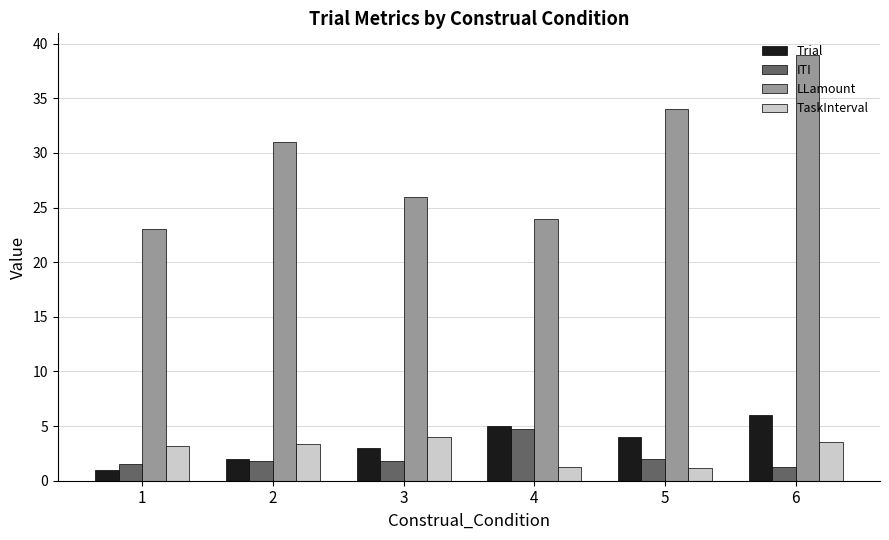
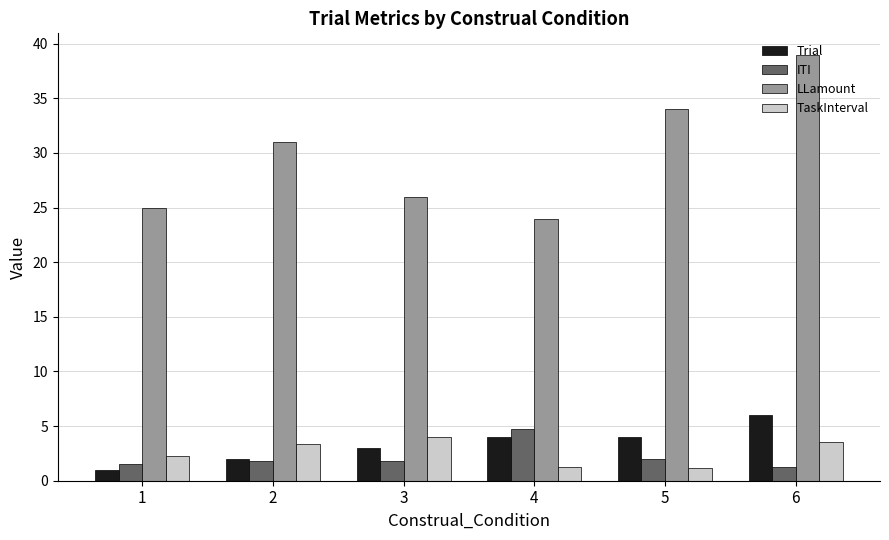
  {
    "Trial": {
      "1": 1,
      "2": 2,
      "3": 3,
-     "4": 5,
+     "4": 4,
      "5": 4,
      "6": 6
    },
    "ITI": {
      "1": 1.6,
      "2": 1.8,
      "3": 1.8,
      "4": 4.7,
      "5": 2.0,
      "6": 1.3
    },
    "LLamount": {
-     "1": 23,
+     "1": 25,
      "2": 31,
      "3": 26,
      "4": 24,
      "5": 34,
      "6": 39
    },
    "TaskInterval": {
-     "1": 3.2,
+     "1": 2.2,
      "2": 3.3,
      "3": 4.0,
      "4": 1.3,
      "5": 1.1,
      "6": 3.5
    }
  }
